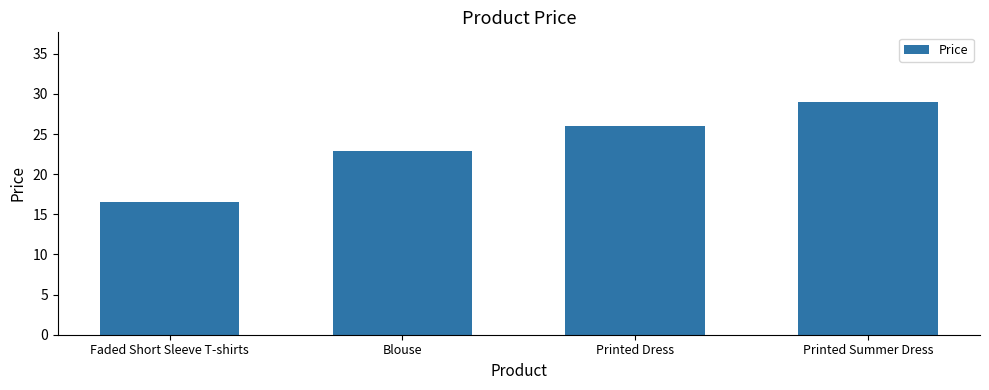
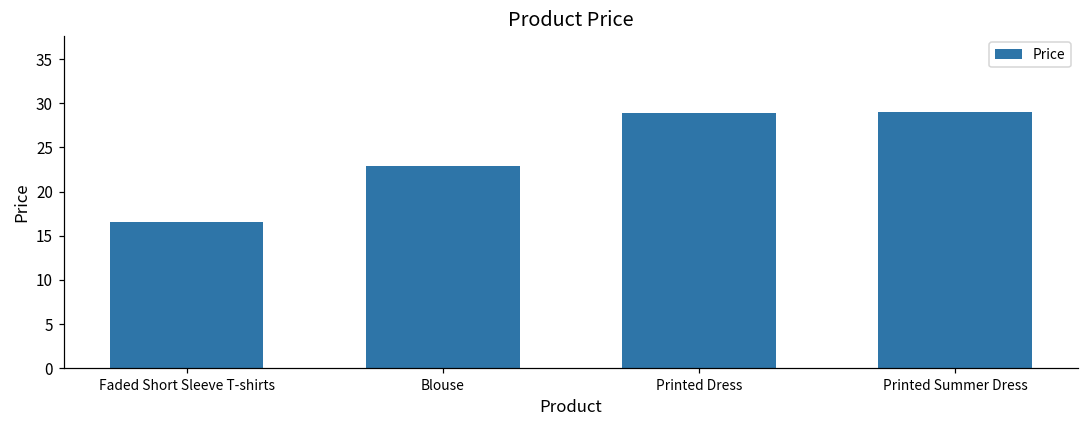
  {
    "Faded Short Sleeve T-shirts": 17,
    "Blouse": 23,
-   "Printed Dress": 26,
+   "Printed Dress": 29,
    "Printed Summer Dress": 29
  }
